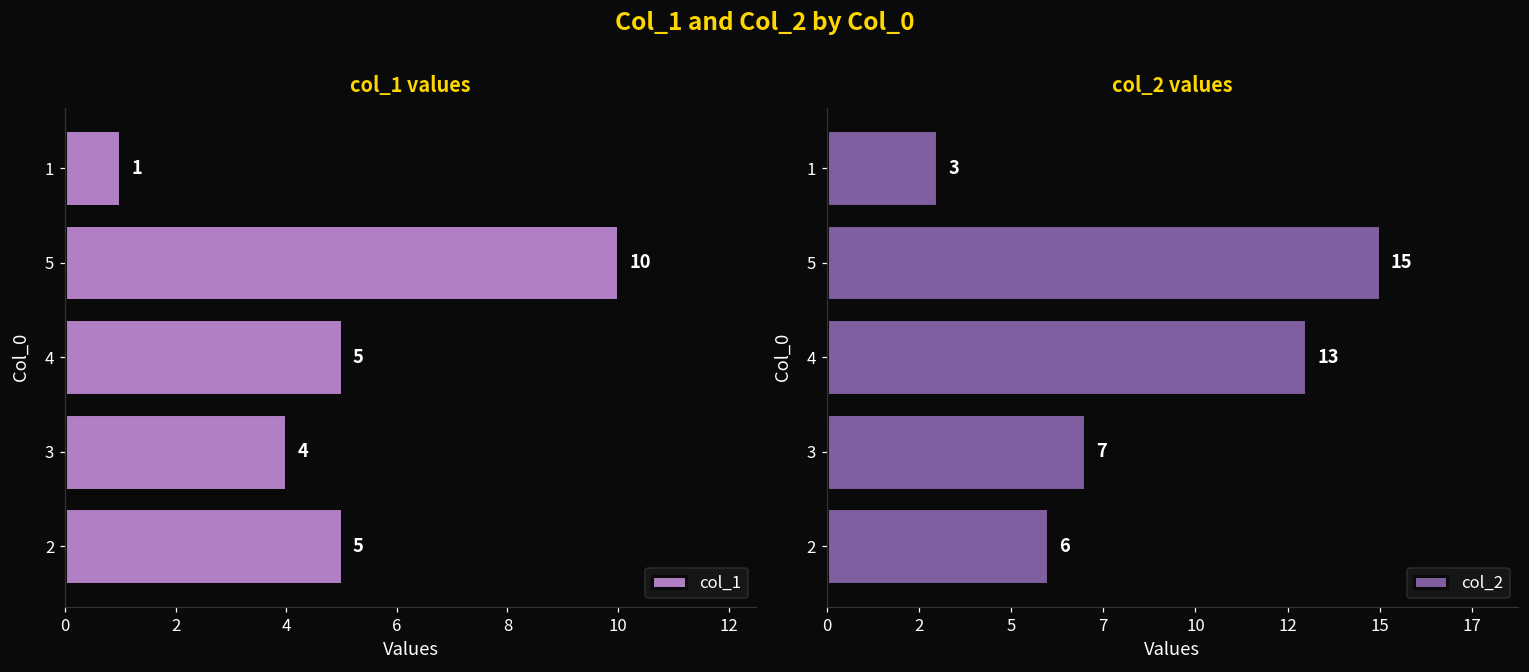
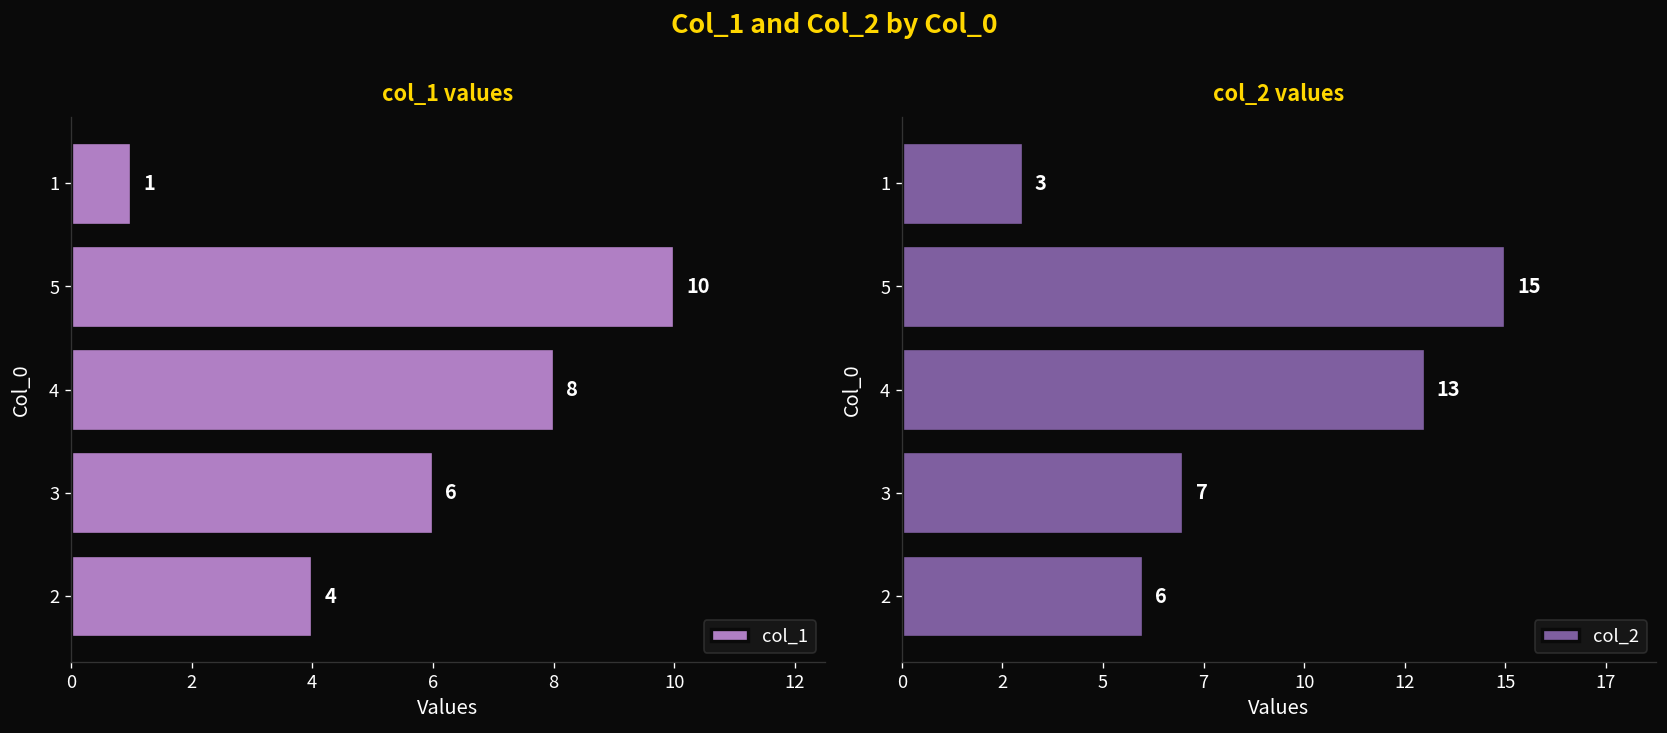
  {
    "col_1 values": {
      "1": 1,
      "5": 10,
-     "4": 5,
-     "3": 4,
-     "2": 5
+     "4": 8,
+     "3": 6,
+     "2": 4
    },
    "col_2 values": {
      "1": 3,
      "5": 15,
      "4": 13,
      "3": 7,
      "2": 6
    }
  }
